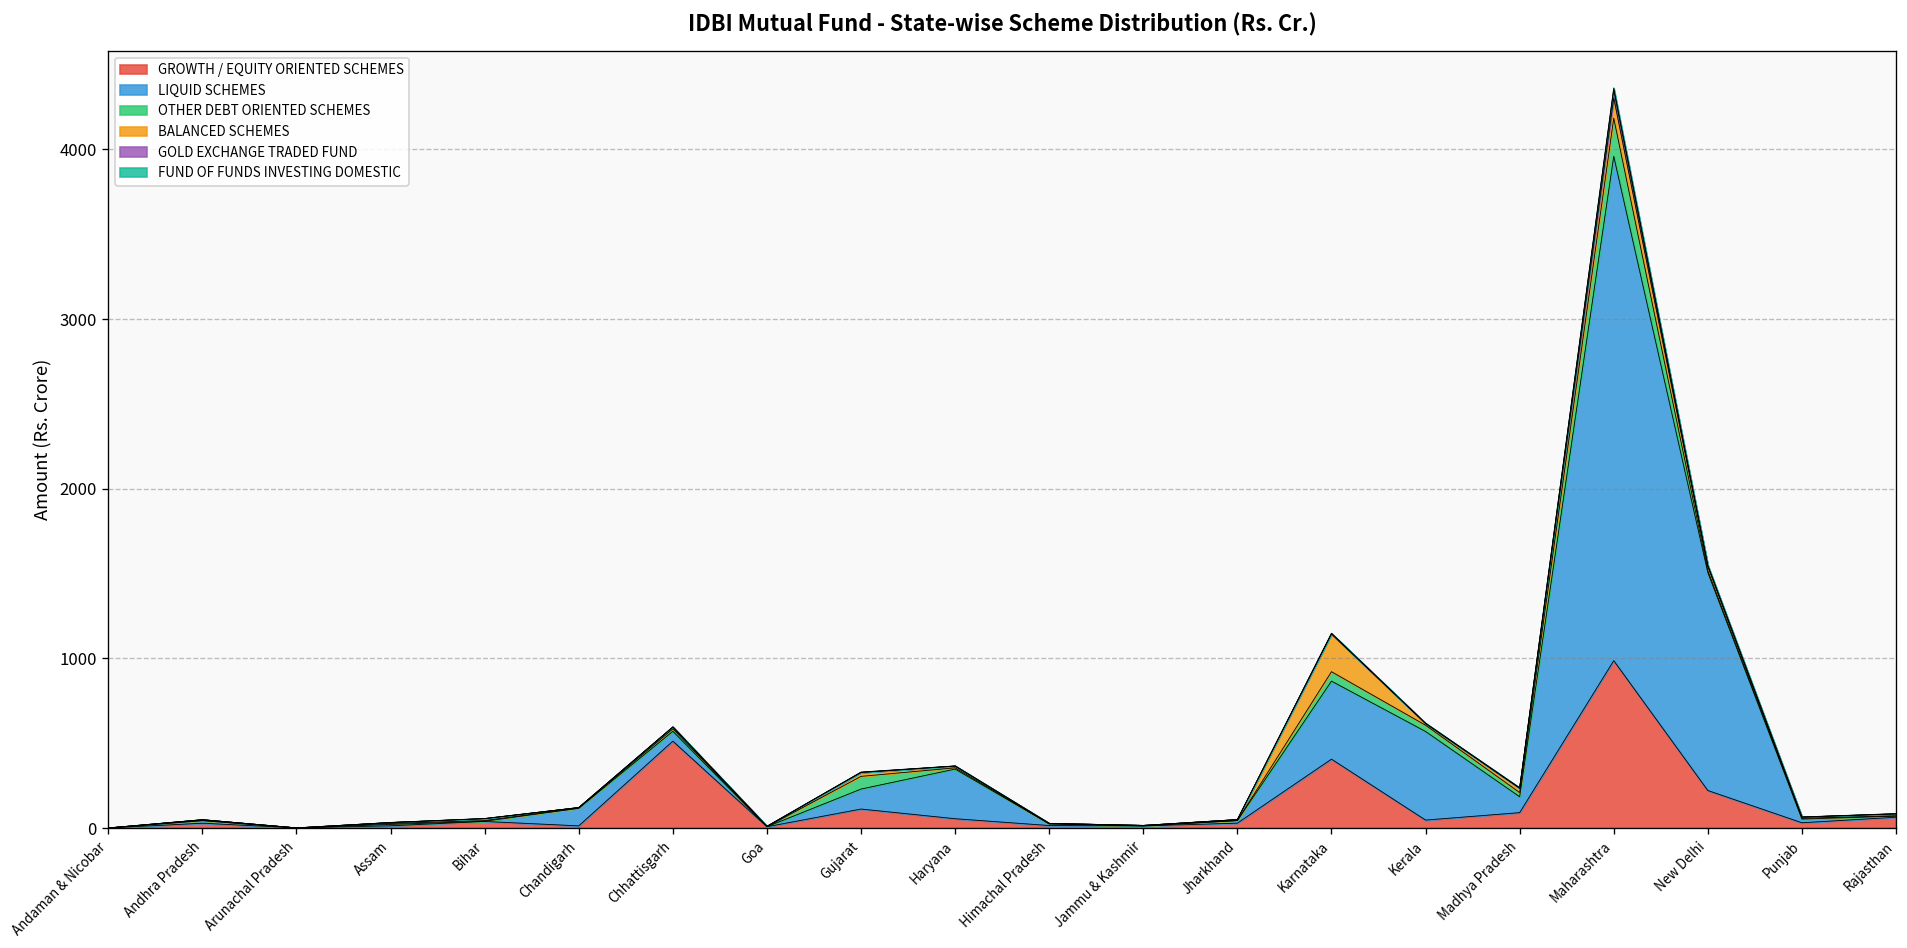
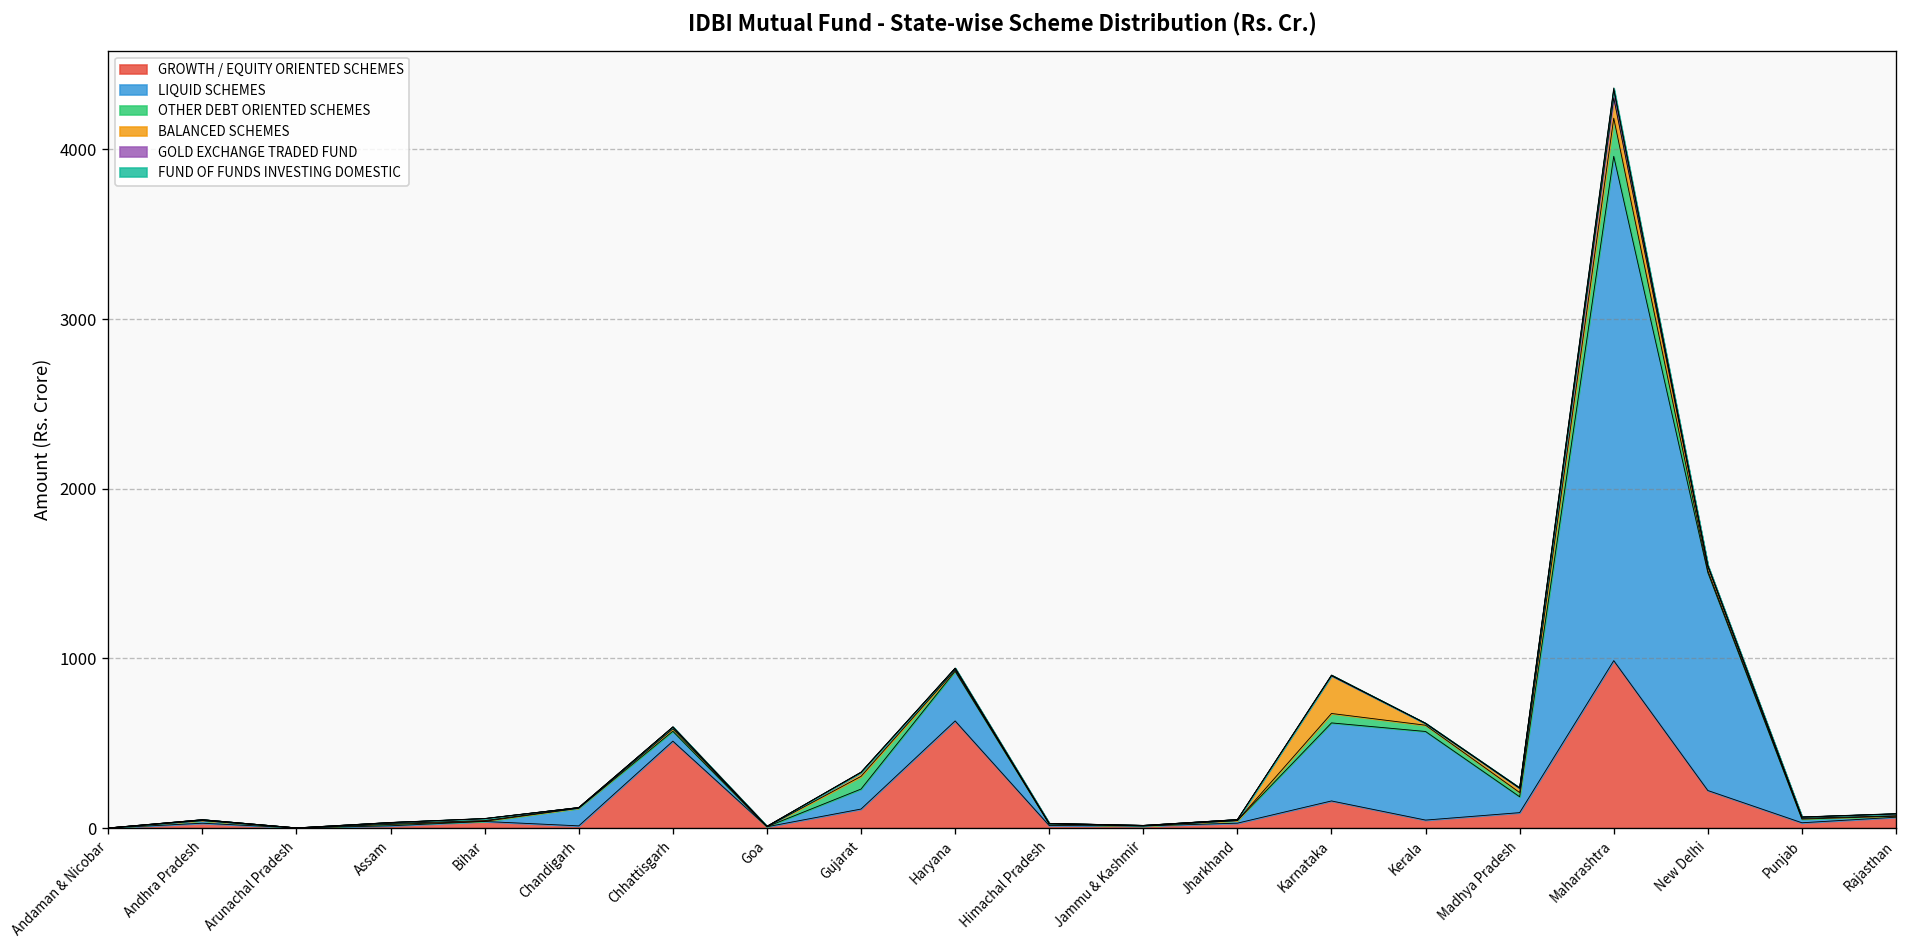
  {
    "GROWTH / EQUITY ORIENTED SCHEMES": {
      "Chhattisgarh": 510,
      "Gujarat": 110,
-     "Haryana": 50,
-     "Karnataka": 410,
+     "Haryana": 630,
+     "Karnataka": 160,
      "Kerala": 50,
      "Madhya Pradesh": 90,
      "Maharashtra": 990,
      "New Delhi": 220,
      "Punjab": 30
    },
    "LIQUID SCHEMES": {
      "Gujarat": 120,
      "Karnataka": 460,
      "Kerala": 520,
      "Madhya Pradesh": 90,
      "Maharashtra": 2970
    },
    "BALANCED SCHEMES": {
      "Maharashtra": 120
    }
  }
